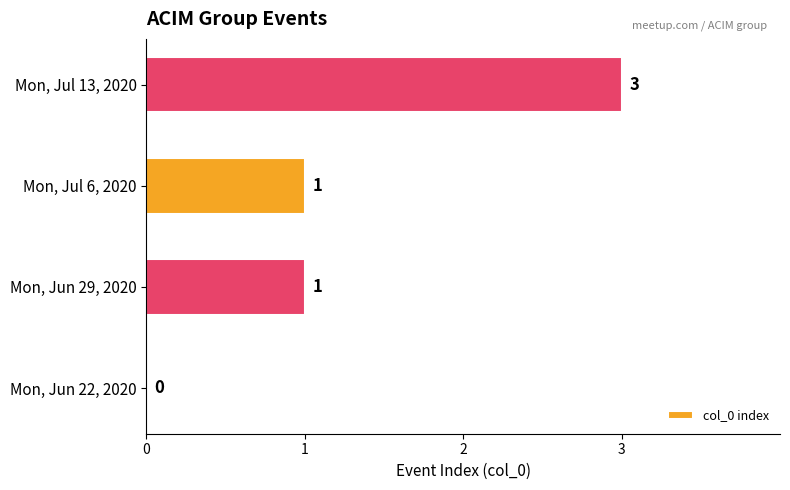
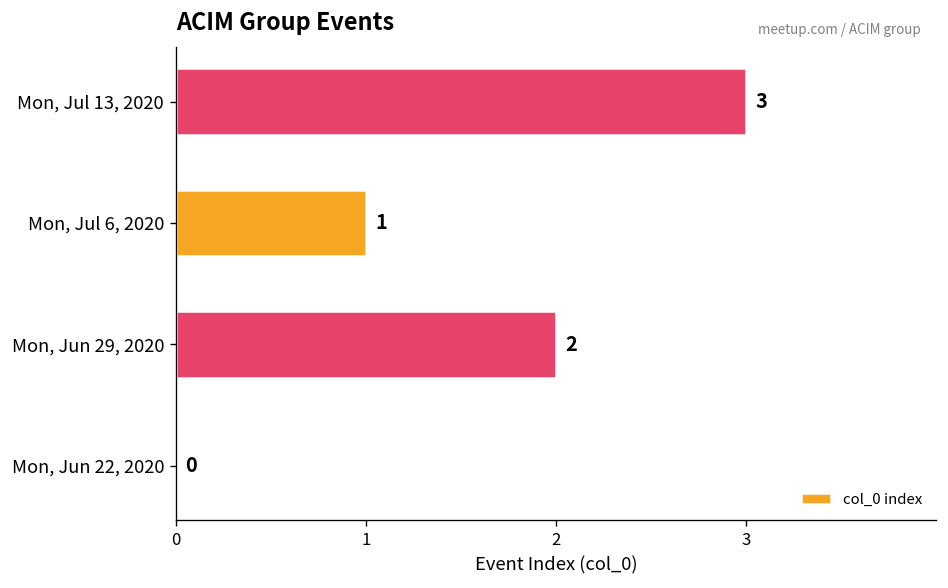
  {
    "Mon, Jul 13, 2020": 3,
    "Mon, Jul 6, 2020": 1,
-   "Mon, Jun 29, 2020": 1,
+   "Mon, Jun 29, 2020": 2,
    "Mon, Jun 22, 2020": 0
  }
